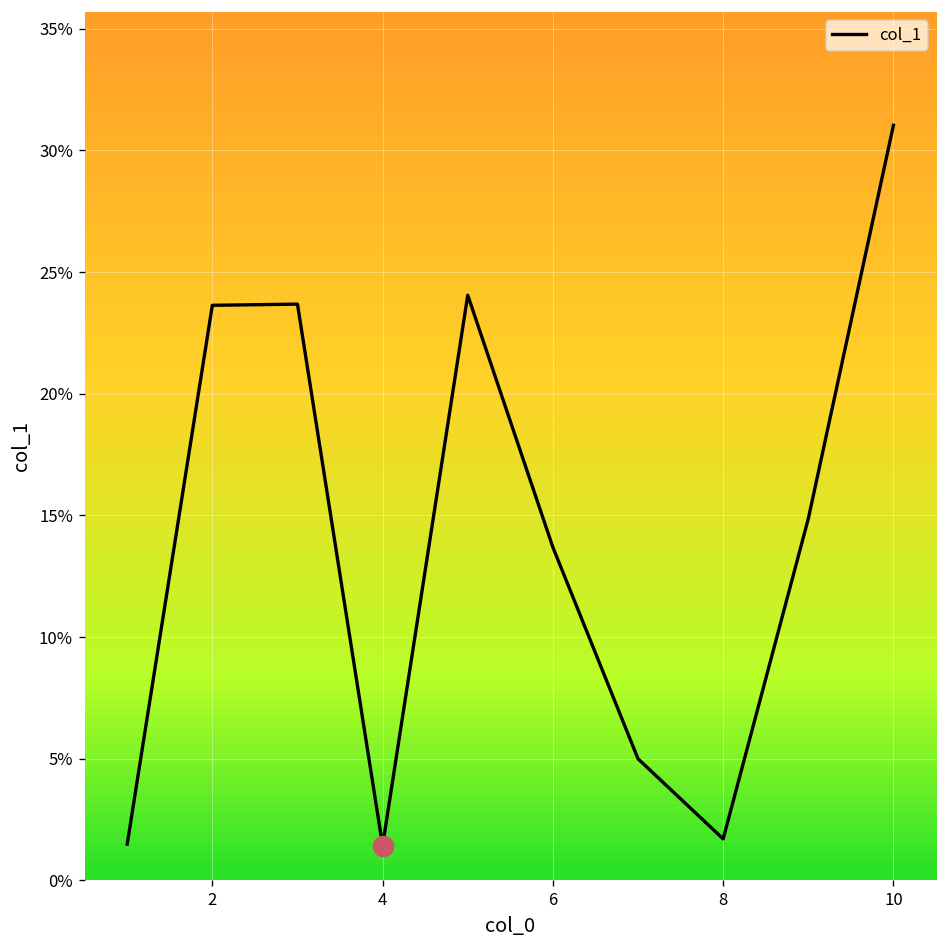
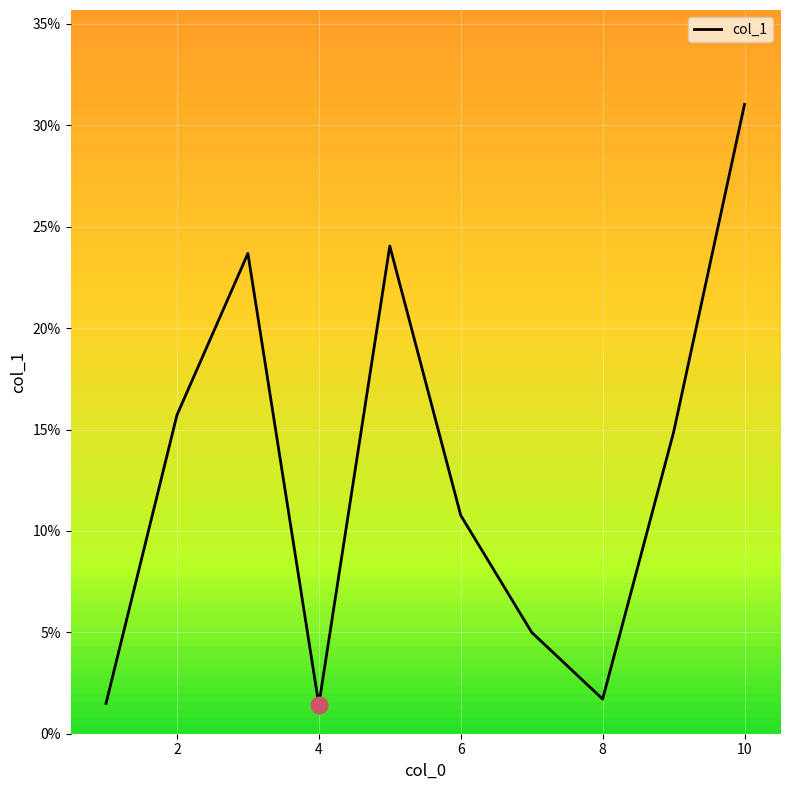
  {
    "col_1": {
-     "2": "23.6%",
-     "6": "13.7%",
+     "2": "15.7%",
+     "6": "10.8%",
      "8": "1.7%",
      "10": "31.0%"
    }
  }
